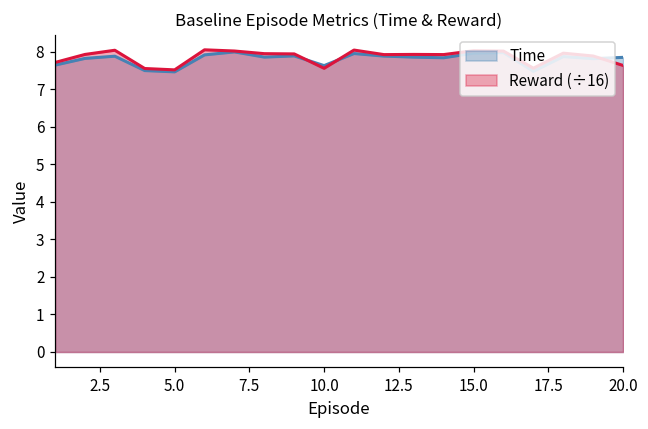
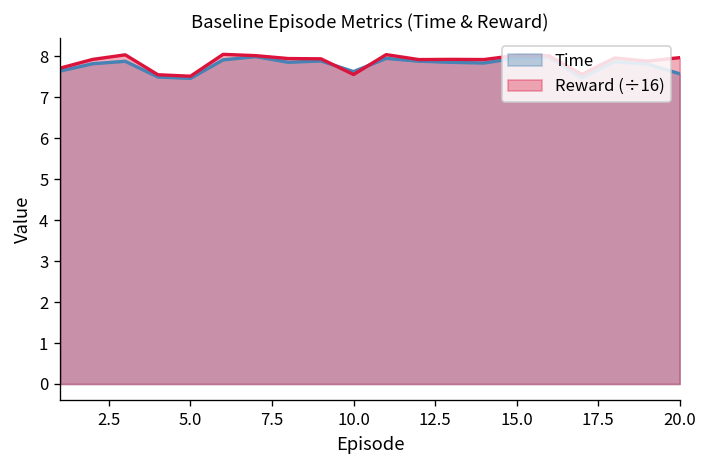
  {
    "Time": {
-     "20.0": 7.8
+     "20.0": 7.6
    },
    "Reward (÷16)": {
-     "20.0": 7.6
+     "20.0": 8.0
    }
  }
